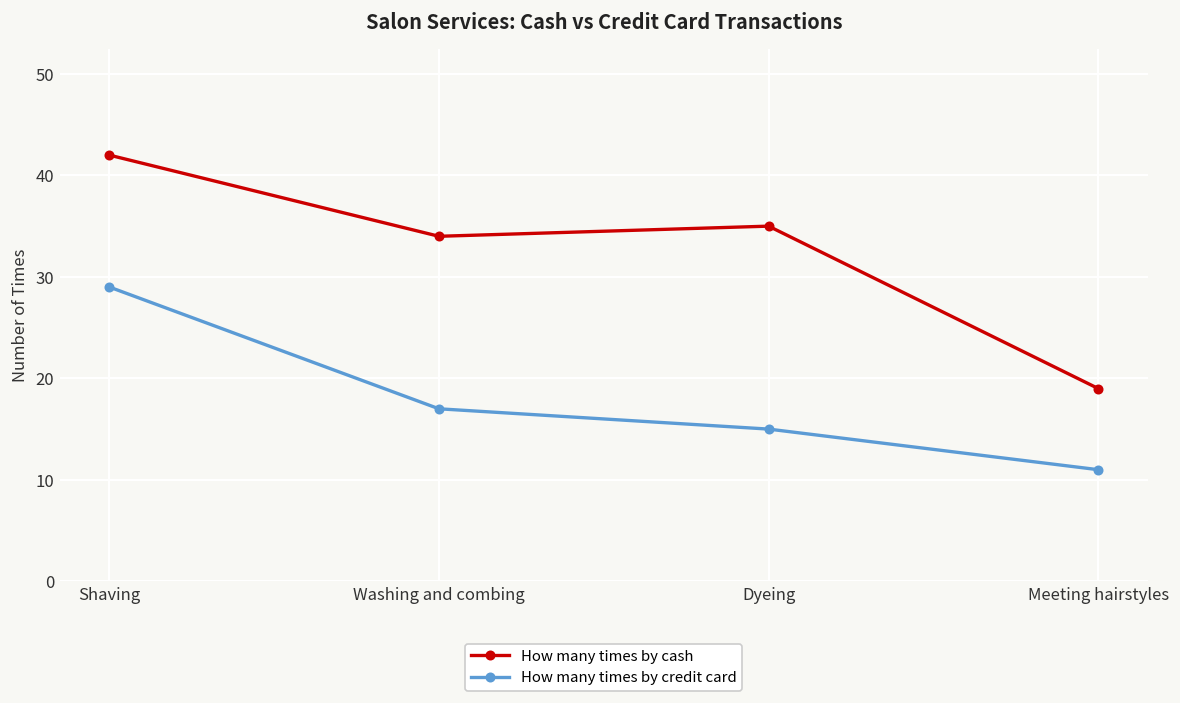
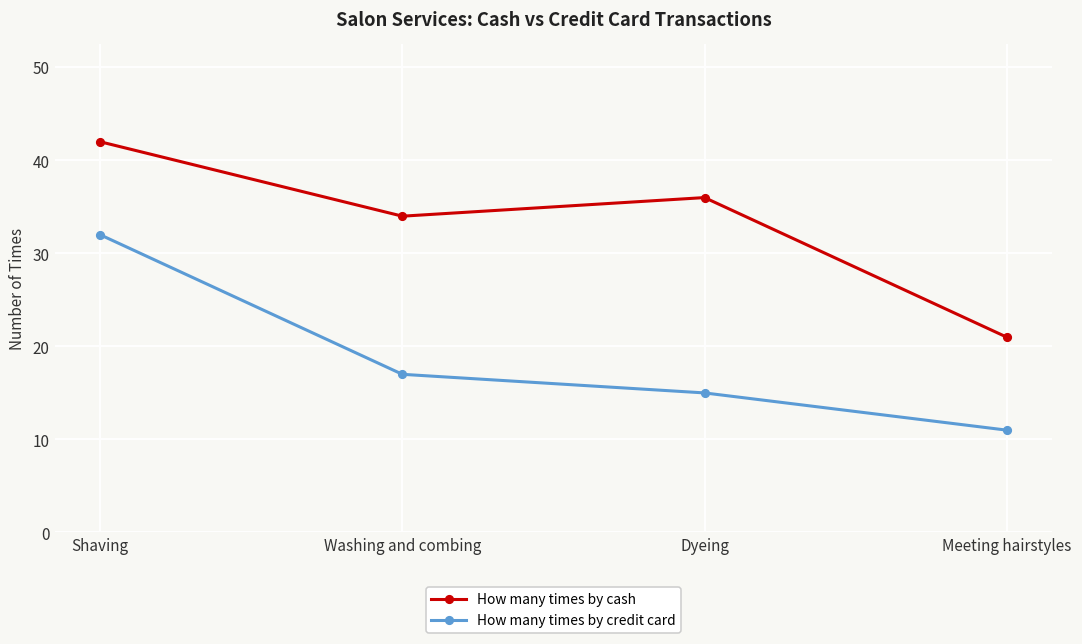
  {
    "How many times by cash": {
      "Shaving": 42,
      "Washing and combing": 34,
-     "Dyeing": 35,
-     "Meeting hairstyles": 19
+     "Dyeing": 36,
+     "Meeting hairstyles": 21
    },
    "How many times by credit card": {
-     "Shaving": 29,
+     "Shaving": 32,
      "Washing and combing": 17,
      "Dyeing": 15,
      "Meeting hairstyles": 11
    }
  }
